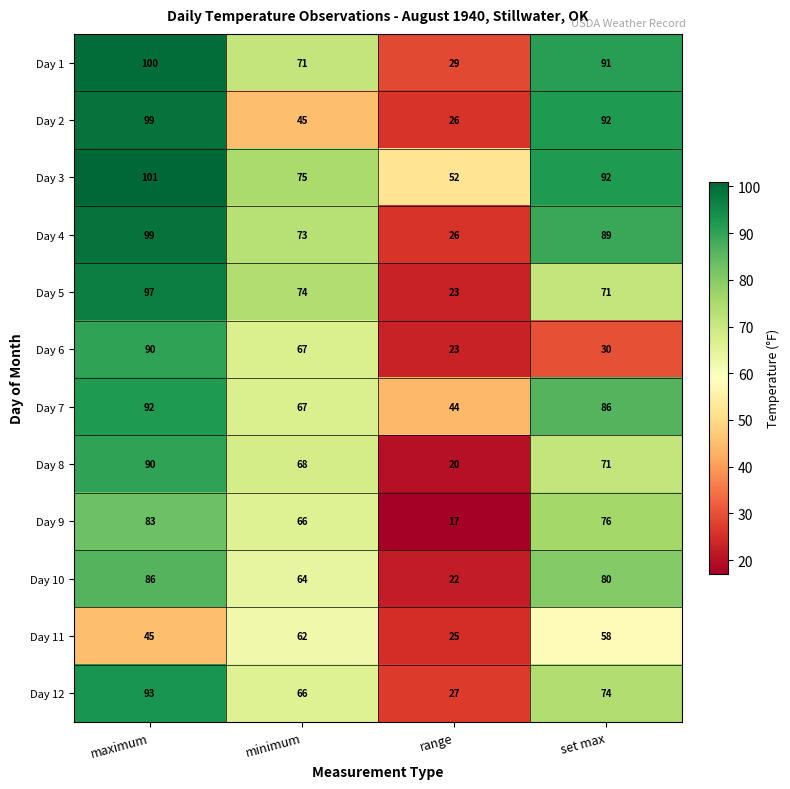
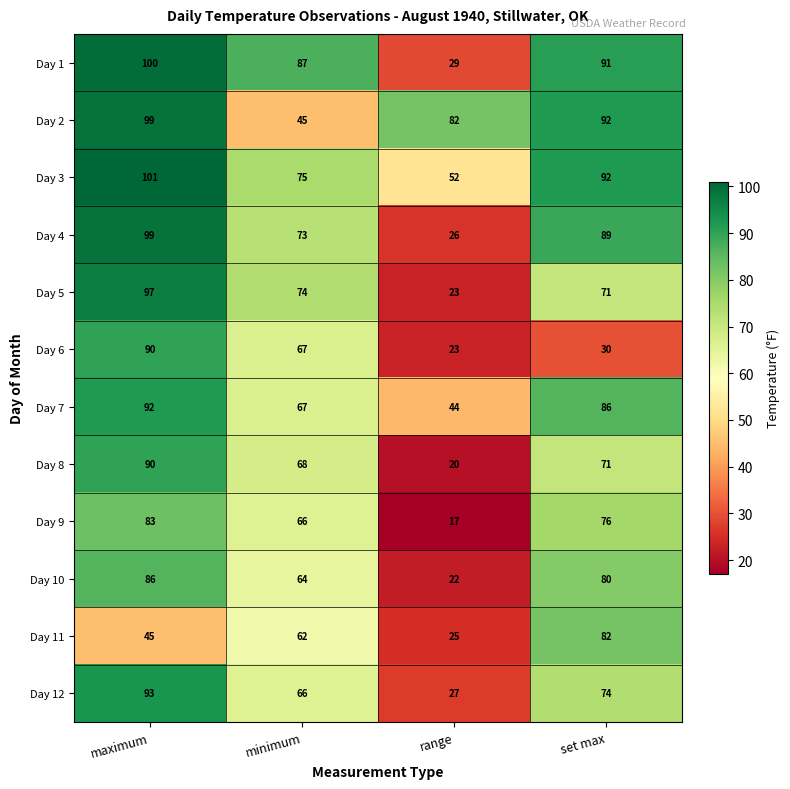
  {
    "Day 1": {
      "maximum": 100,
-     "minimum": 71,
+     "minimum": 87,
      "range": 29,
      "set max": 91
    },
    "Day 2": {
      "maximum": 99,
      "minimum": 45,
-     "range": 26,
+     "range": 82,
      "set max": 92
    },
    "Day 3": {
      "maximum": 101,
      "minimum": 75,
      "range": 52,
      "set max": 92
    },
    "Day 4": {
      "maximum": 99,
      "minimum": 73,
      "range": 26,
      "set max": 89
    },
    "Day 5": {
      "maximum": 97,
      "minimum": 74,
      "range": 23,
      "set max": 71
    },
    "Day 6": {
      "maximum": 90,
      "minimum": 67,
      "range": 23,
      "set max": 30
    },
    "Day 7": {
      "maximum": 92,
      "minimum": 67,
      "range": 44,
      "set max": 86
    },
    "Day 8": {
      "maximum": 90,
      "minimum": 68,
      "range": 20,
      "set max": 71
    },
    "Day 9": {
      "maximum": 83,
      "minimum": 66,
      "range": 17,
      "set max": 76
    },
    "Day 10": {
      "maximum": 86,
      "minimum": 64,
      "range": 22,
      "set max": 80
    },
    "Day 11": {
      "maximum": 45,
      "minimum": 62,
      "range": 25,
-     "set max": 58
+     "set max": 82
    },
    "Day 12": {
      "maximum": 93,
      "minimum": 66,
      "range": 27,
      "set max": 74
    }
  }
